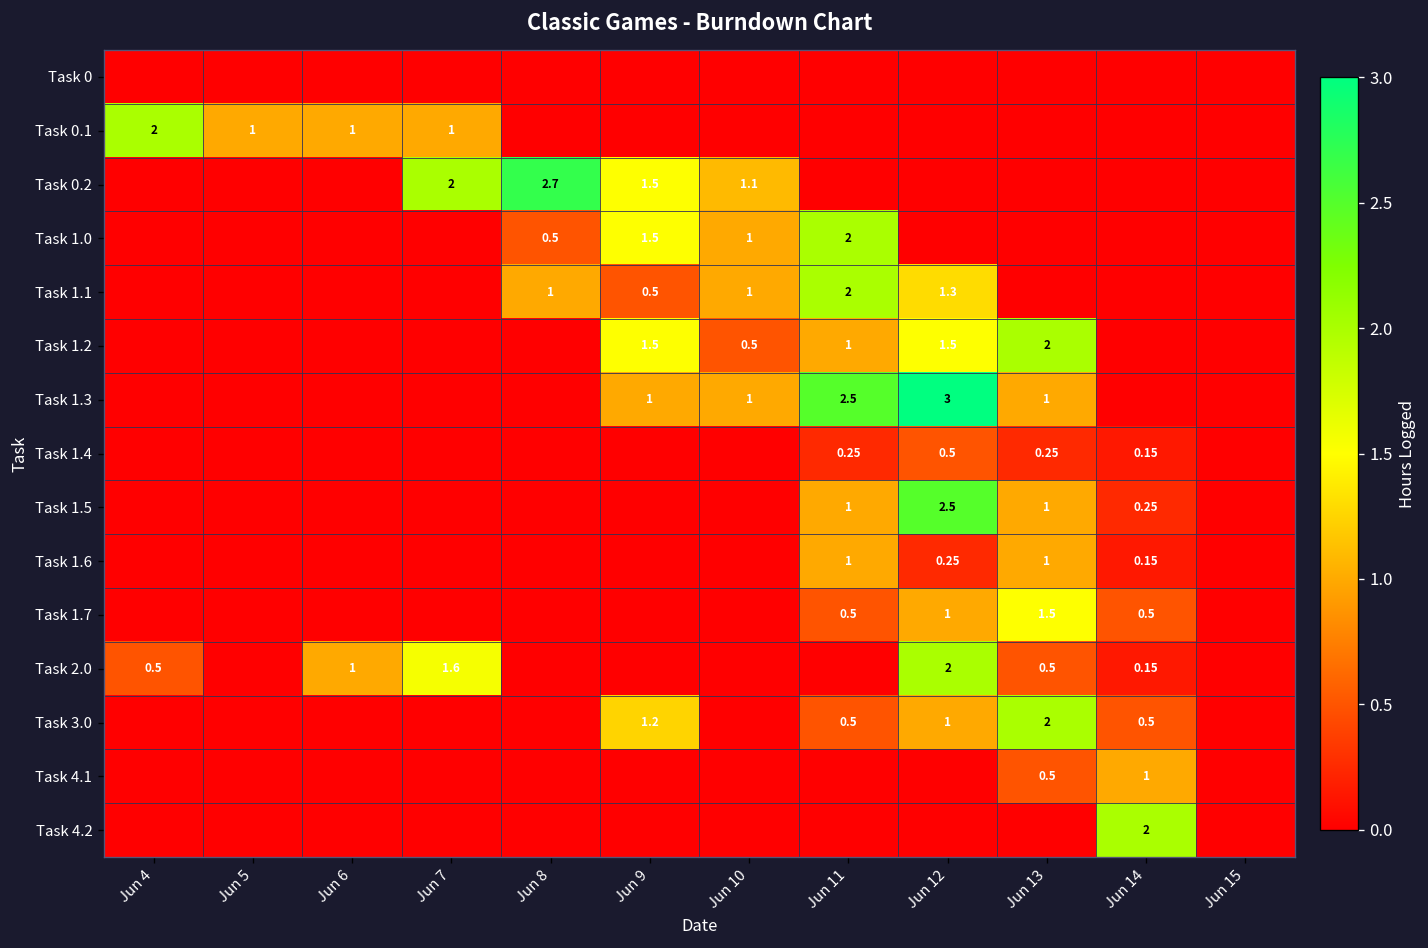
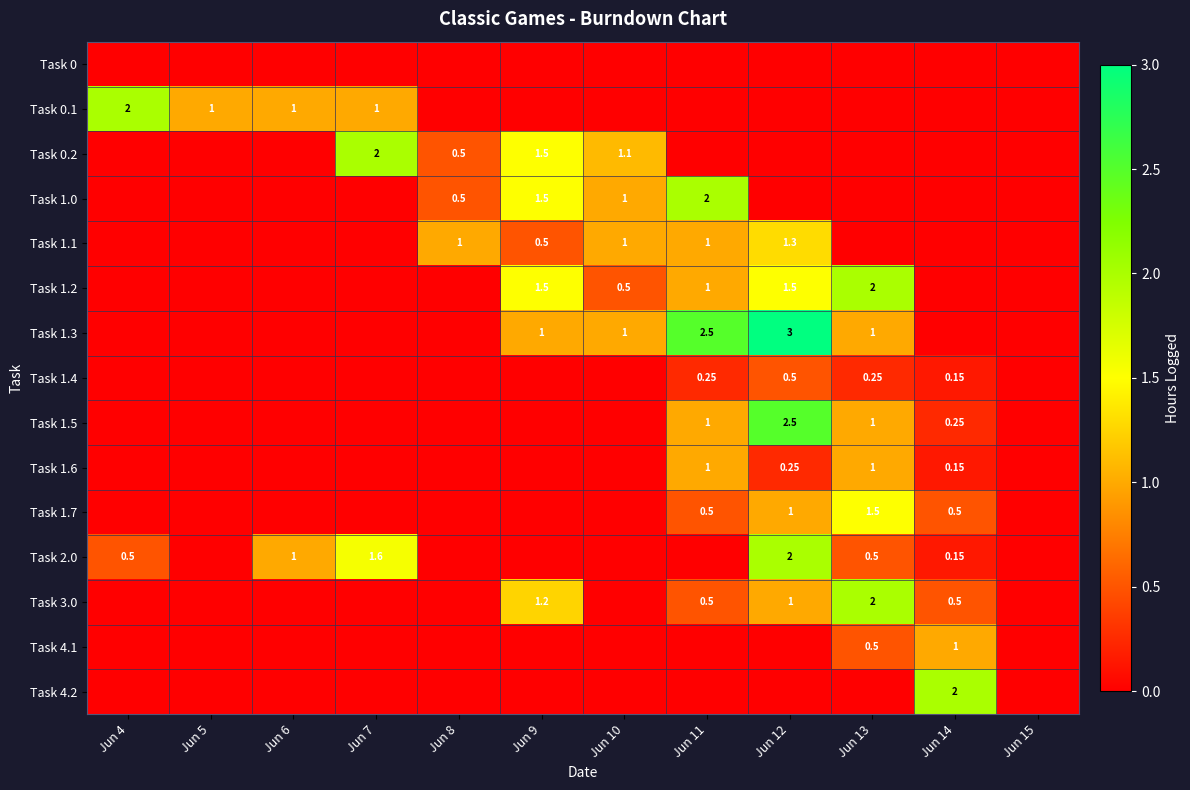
  {
    "Task 0.1": {
      "Jun 4": 2,
      "Jun 5": 1,
      "Jun 6": 1,
      "Jun 7": 1
    },
    "Task 0.2": {
      "Jun 7": 2,
-     "Jun 8": 2.7,
+     "Jun 8": 0.5,
      "Jun 9": 1.5,
      "Jun 10": 1.1
    },
    "Task 1.0": {
      "Jun 8": 0.5,
      "Jun 9": 1.5,
      "Jun 10": 1,
      "Jun 11": 2
    },
    "Task 1.1": {
      "Jun 8": 1,
      "Jun 9": 0.5,
      "Jun 10": 1,
-     "Jun 11": 2,
+     "Jun 11": 1,
      "Jun 12": 1.3
    },
    "Task 1.2": {
      "Jun 9": 1.5,
      "Jun 10": 0.5,
      "Jun 11": 1,
      "Jun 12": 1.5,
      "Jun 13": 2
    },
    "Task 1.3": {
      "Jun 9": 1,
      "Jun 10": 1,
      "Jun 11": 2.5,
      "Jun 12": 3,
      "Jun 13": 1
    },
    "Task 1.4": {
      "Jun 11": 0.25,
      "Jun 12": 0.5,
      "Jun 13": 0.25,
      "Jun 14": 0.15
    },
    "Task 1.5": {
      "Jun 11": 1,
      "Jun 12": 2.5,
      "Jun 13": 1,
      "Jun 14": 0.25
    },
    "Task 1.6": {
      "Jun 11": 1,
      "Jun 12": 0.25,
      "Jun 13": 1,
      "Jun 14": 0.15
    },
    "Task 1.7": {
      "Jun 11": 0.5,
      "Jun 12": 1,
      "Jun 13": 1.5,
      "Jun 14": 0.5
    },
    "Task 2.0": {
      "Jun 4": 0.5,
      "Jun 6": 1,
      "Jun 7": 1.6,
      "Jun 12": 2,
      "Jun 13": 0.5,
      "Jun 14": 0.15
    },
    "Task 3.0": {
      "Jun 9": 1.2,
      "Jun 11": 0.5,
      "Jun 12": 1,
      "Jun 13": 2,
      "Jun 14": 0.5
    },
    "Task 4.1": {
      "Jun 13": 0.5,
      "Jun 14": 1
    },
    "Task 4.2": {
      "Jun 14": 2
    }
  }
